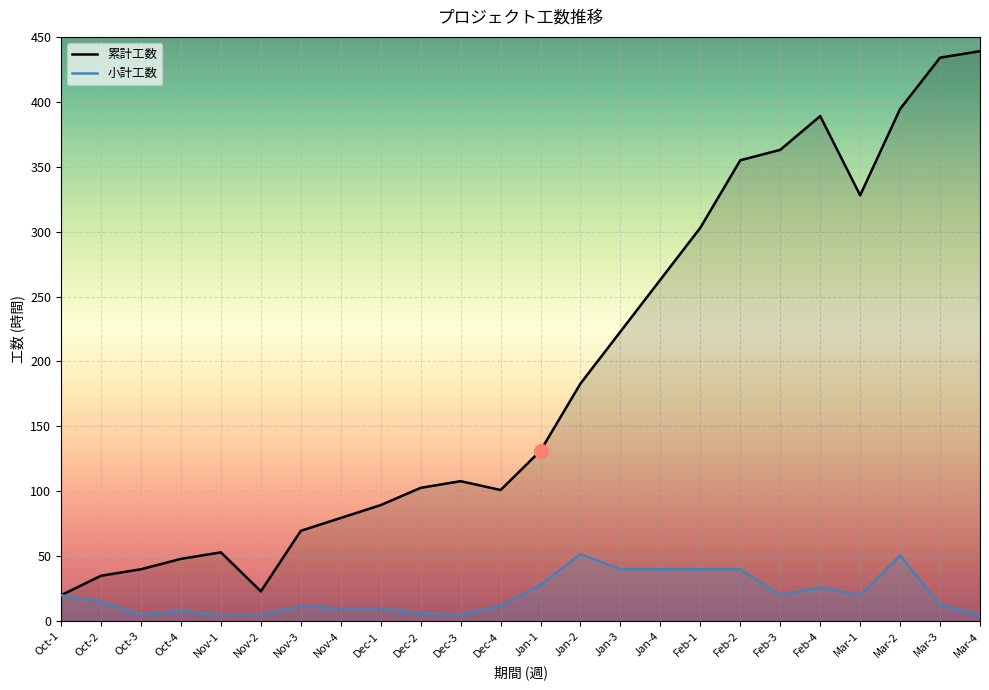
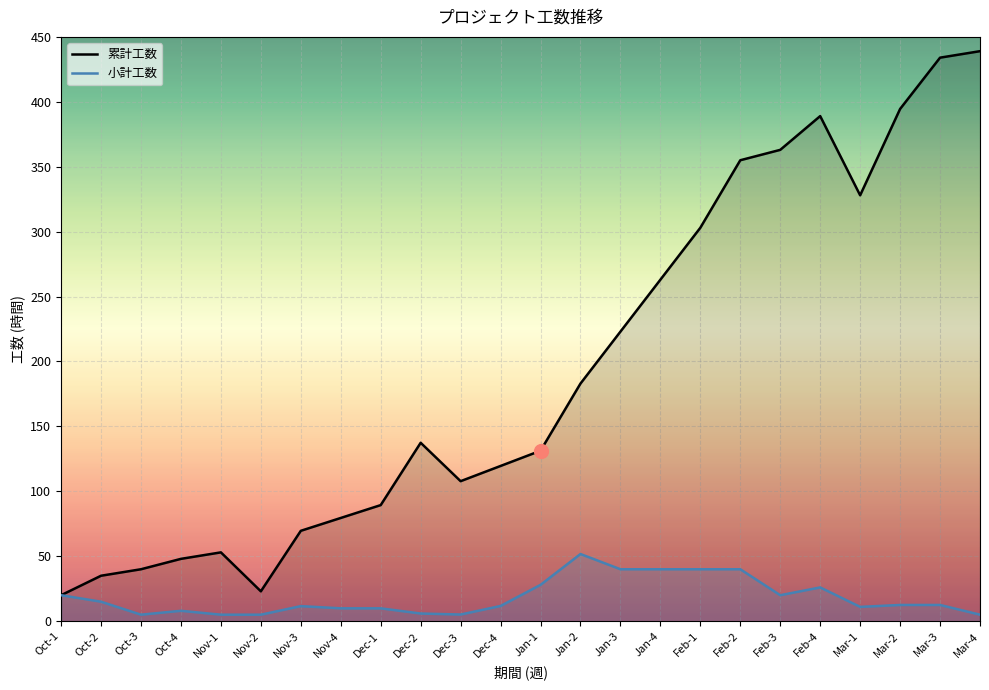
  {
    "累計工数": {
      "Oct-2": 35,
      "Oct-3": 40,
      "Oct-4": 48,
      "Nov-1": 53,
      "Nov-2": 23,
      "Nov-3": 70,
      "Nov-4": 80,
      "Dec-1": 89,
-     "Dec-2": 103,
+     "Dec-2": 137,
      "Dec-3": 108,
-     "Dec-4": 101,
+     "Dec-4": 120,
      "Jan-2": 183,
      "Jan-3": 223,
      "Jan-4": 263,
      "Feb-1": 303,
      "Feb-2": 355,
      "Feb-3": 363,
      "Feb-4": 389,
      "Mar-1": 328,
      "Mar-2": 395,
      "Mar-3": 434,
      "Mar-4": 439
    },
    "小計工数": {
      "Oct-2": 15,
      "Oct-3": 5,
      "Oct-4": 8,
      "Nov-1": 5,
      "Nov-2": 5,
      "Nov-3": 12,
      "Nov-4": 10,
      "Dec-1": 10,
      "Dec-2": 6,
      "Dec-3": 5,
      "Dec-4": 12,
      "Jan-1": 28,
      "Jan-2": 52,
      "Jan-3": 40,
      "Jan-4": 40,
      "Feb-1": 40,
      "Feb-2": 40,
      "Feb-3": 20,
      "Feb-4": 26,
-     "Mar-1": 20,
-     "Mar-2": 51,
+     "Mar-1": 11,
+     "Mar-2": 13,
      "Mar-3": 13,
      "Mar-4": 5
    }
  }
